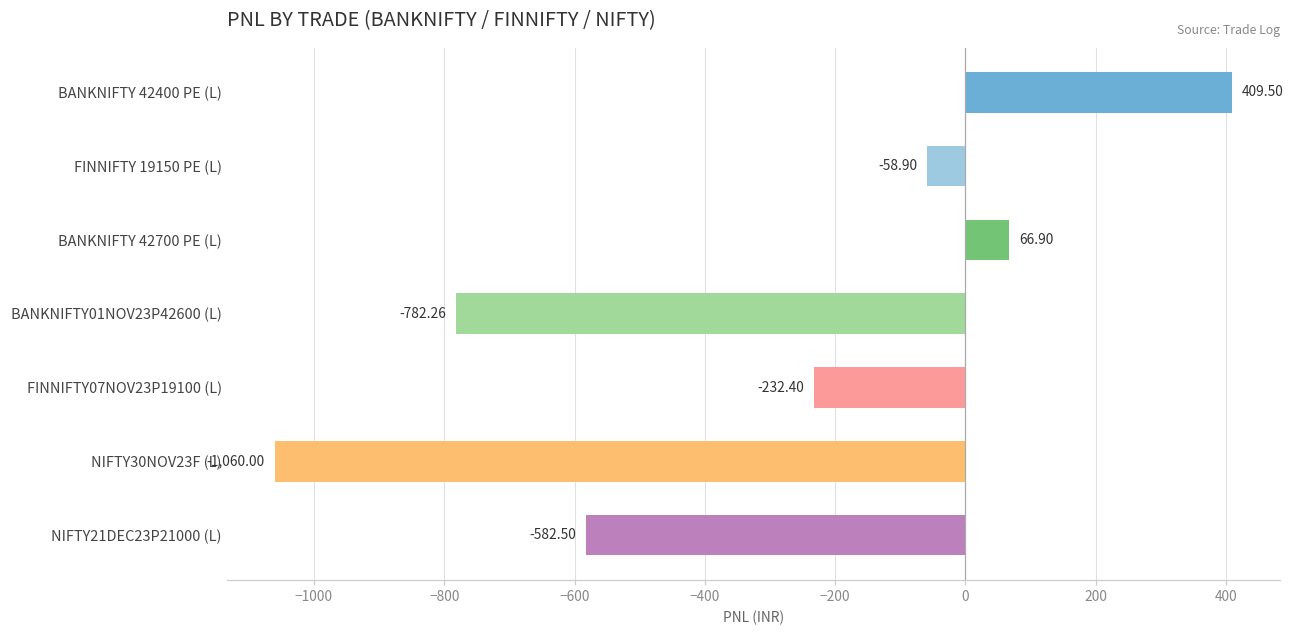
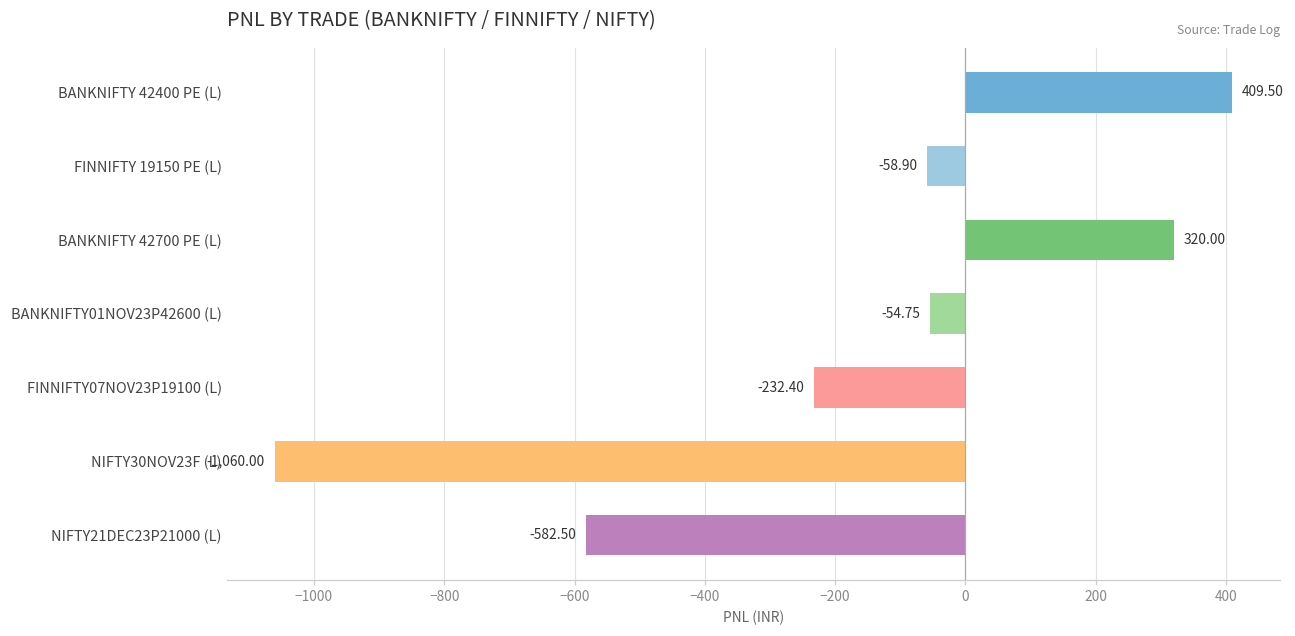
  {
    "BANKNIFTY 42400 PE (L)": "409.50",
    "FINNIFTY 19150 PE (L)": "-58.90",
-   "BANKNIFTY 42700 PE (L)": "66.90",
-   "BANKNIFTY01NOV23P42600 (L)": "-782.26",
+   "BANKNIFTY 42700 PE (L)": "320.00",
+   "BANKNIFTY01NOV23P42600 (L)": "-54.75",
    "FINNIFTY07NOV23P19100 (L)": "-232.40",
    "NIFTY30NOV23F (L)": "-1,060.00",
    "NIFTY21DEC23P21000 (L)": "-582.50"
  }
